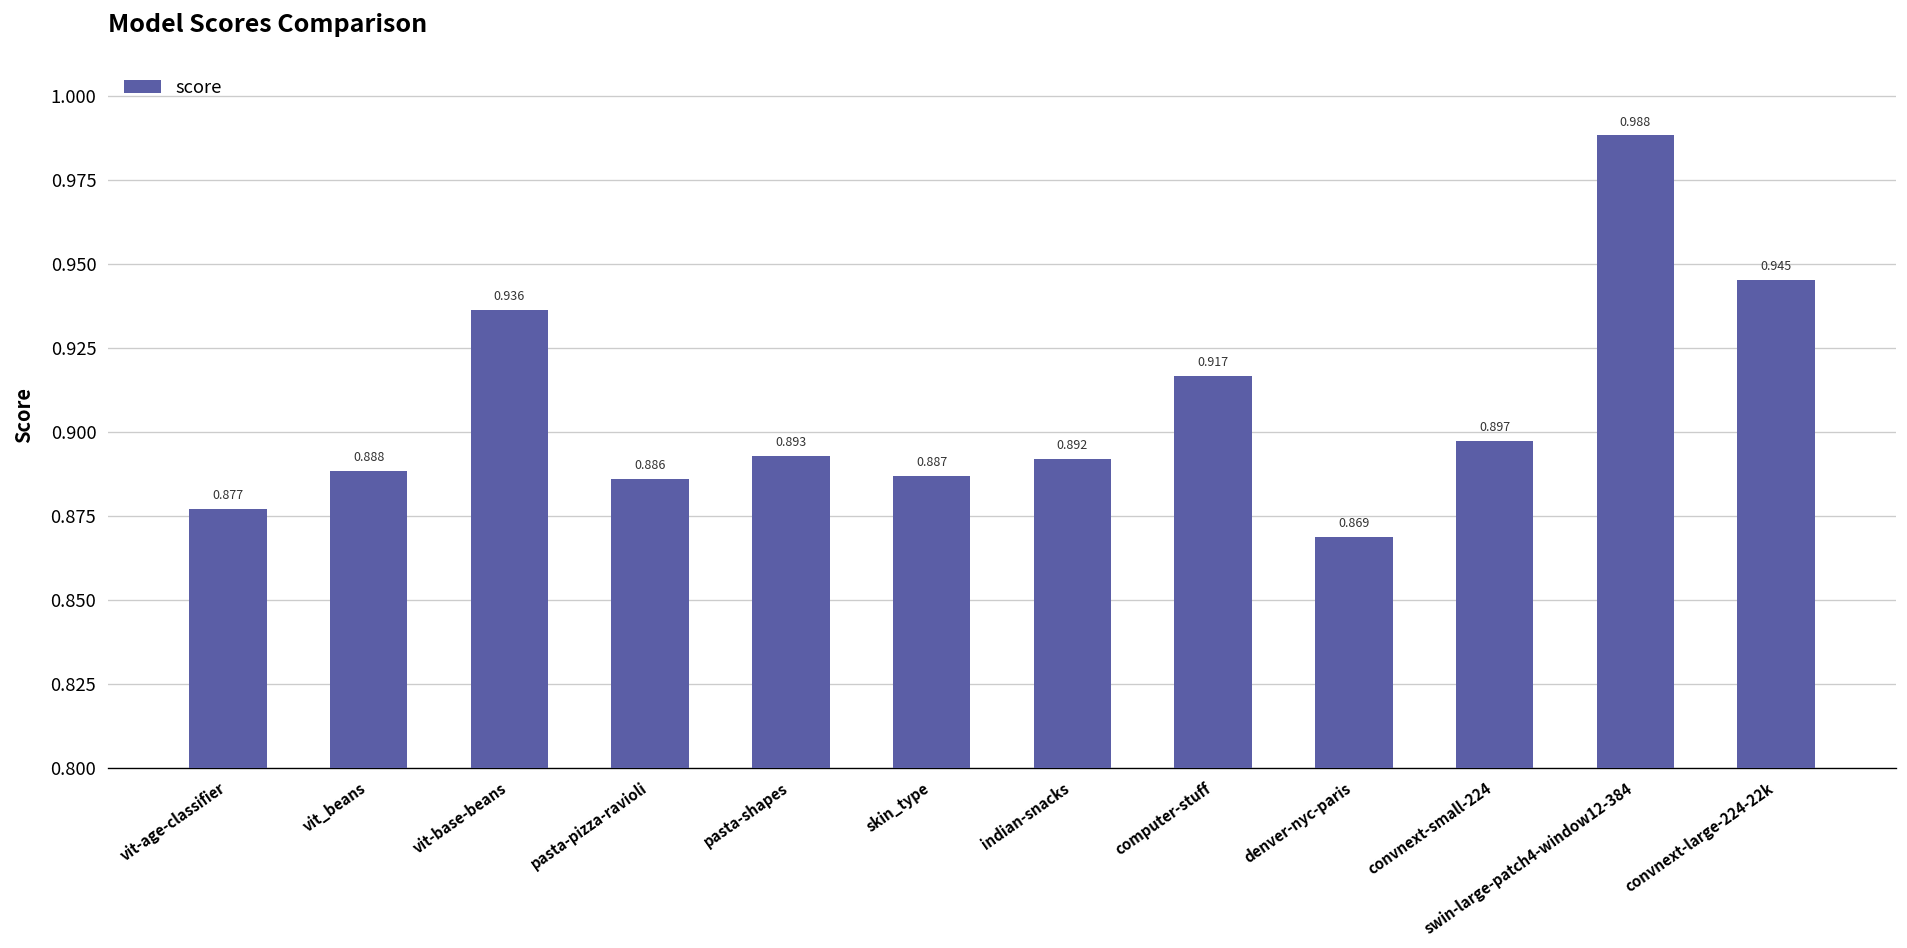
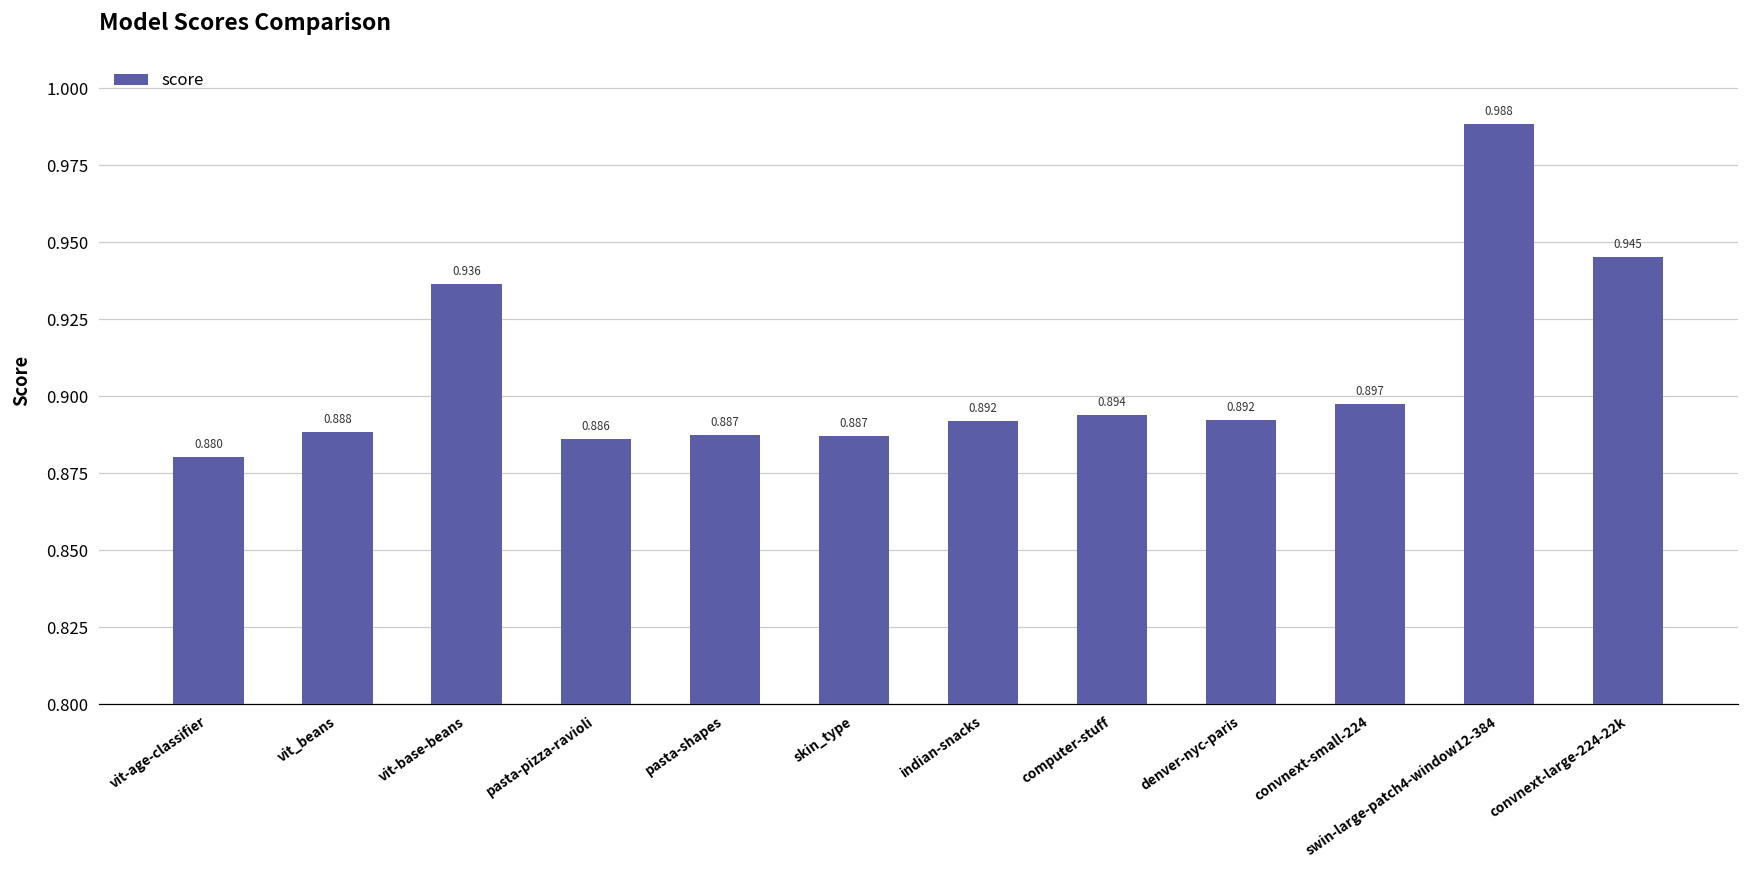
  {
-   "vit-age-classifier": 0.877,
+   "vit-age-classifier": 0.880,
    "vit_beans": 0.888,
    "vit-base-beans": 0.936,
    "pasta-pizza-ravioli": 0.886,
-   "pasta-shapes": 0.893,
+   "pasta-shapes": 0.887,
    "skin_type": 0.887,
    "indian-snacks": 0.892,
-   "computer-stuff": 0.917,
-   "denver-nyc-paris": 0.869,
+   "computer-stuff": 0.894,
+   "denver-nyc-paris": 0.892,
    "convnext-small-224": 0.897,
    "swin-large-patch4-window12-384": 0.988,
    "convnext-large-224-22k": 0.945
  }
